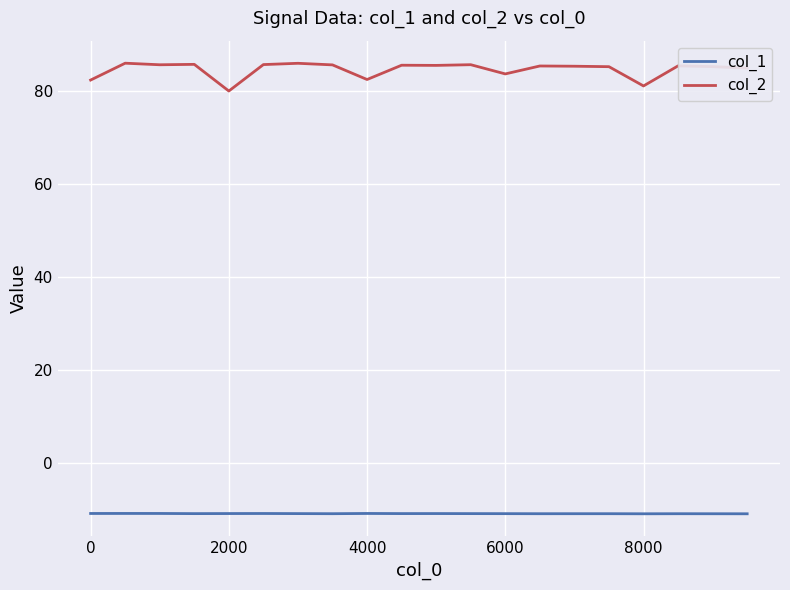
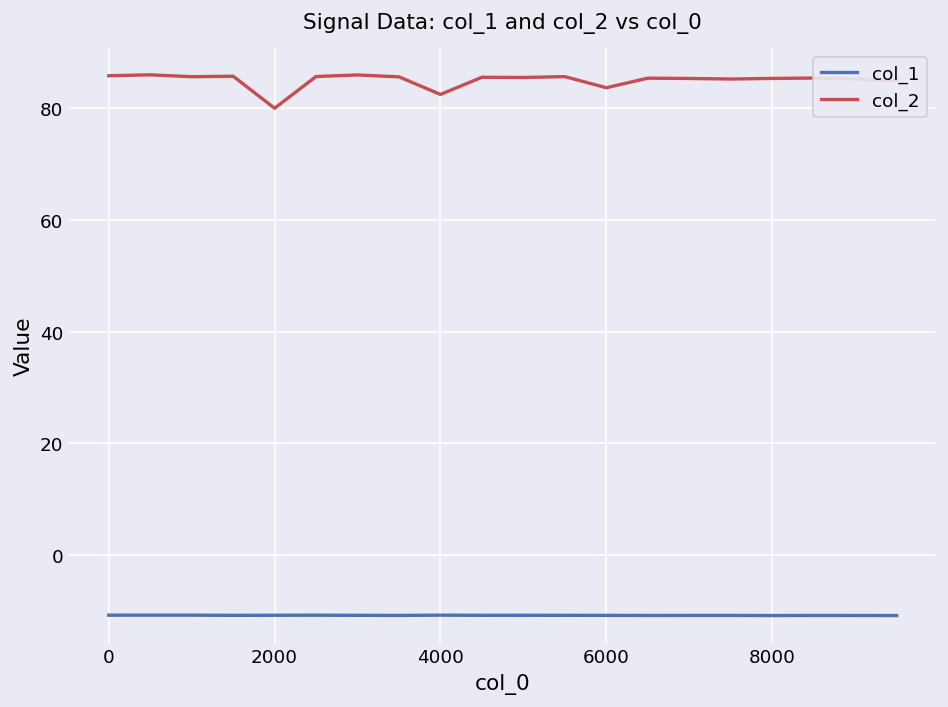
  {
    "col_1": {
      "0": -11,
      "2000": -11,
      "4000": -11,
      "6000": -11,
      "8000": -11
    },
    "col_2": {
-     "0": 82,
+     "0": 86,
      "2000": 80,
      "4000": 82,
      "6000": 84,
-     "8000": 81
+     "8000": 85
    }
  }
